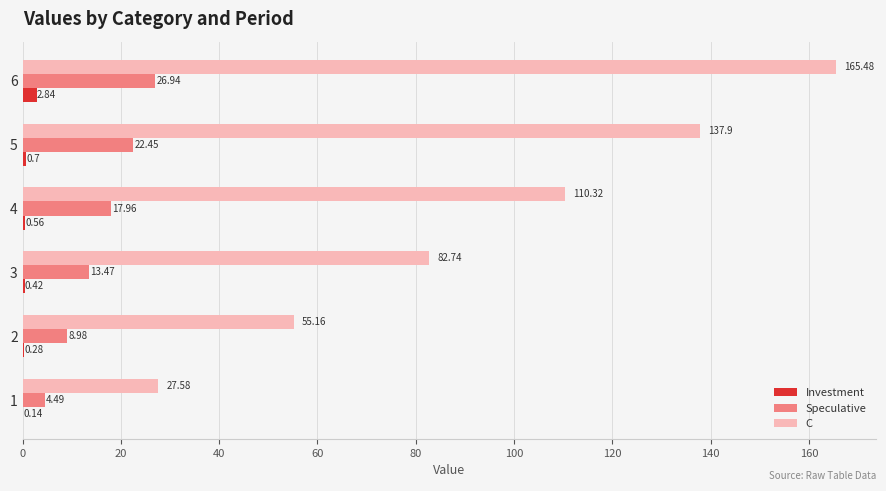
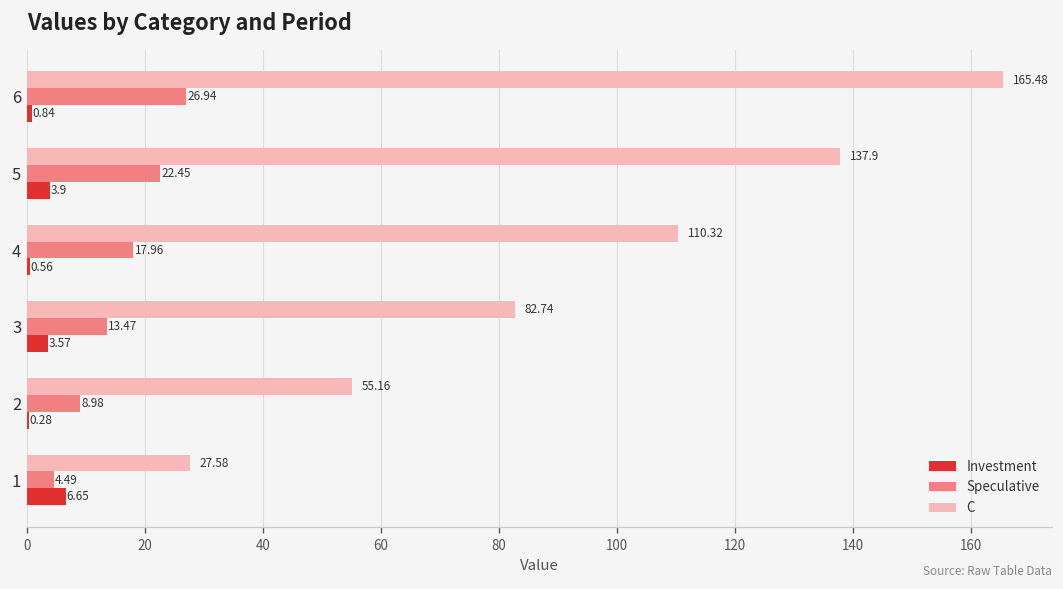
  {
    "Investment": {
-     "6": 2.84,
-     "5": 0.7,
+     "6": 0.84,
+     "5": 3.9,
      "4": 0.56,
-     "3": 0.42,
+     "3": 3.57,
      "2": 0.28,
-     "1": 0.14
+     "1": 6.65
    },
    "Speculative": {
      "6": 26.94,
      "5": 22.45,
      "4": 17.96,
      "3": 13.47,
      "2": 8.98,
      "1": 4.49
    },
    "C": {
      "6": 165.48,
      "5": 137.9,
      "4": 110.32,
      "3": 82.74,
      "2": 55.16,
      "1": 27.58
    }
  }
